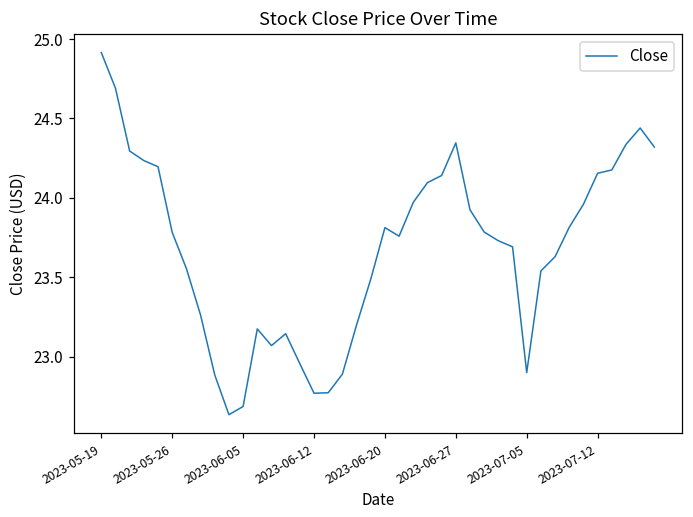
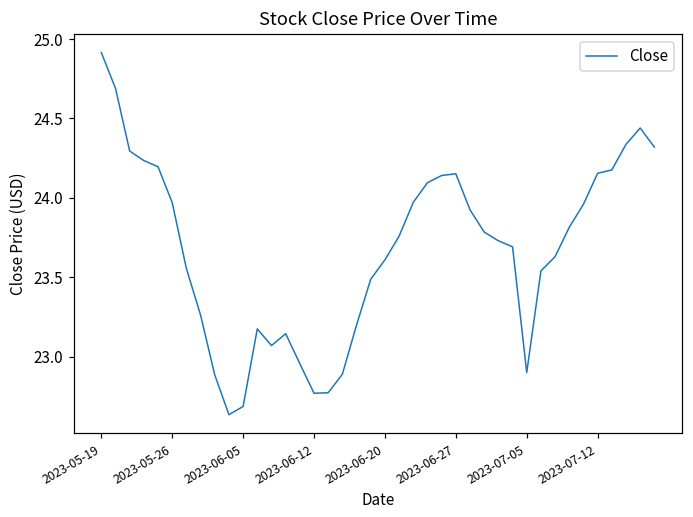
  {
    "2023-05-19": 24.92,
-   "2023-05-26": 23.78,
+   "2023-05-26": 23.97,
    "2023-06-05": 22.69,
    "2023-06-12": 22.77,
-   "2023-06-20": 23.81,
-   "2023-06-27": 24.35,
+   "2023-06-20": 23.61,
+   "2023-06-27": 24.15,
    "2023-07-05": 22.90,
    "2023-07-12": 24.16
  }
